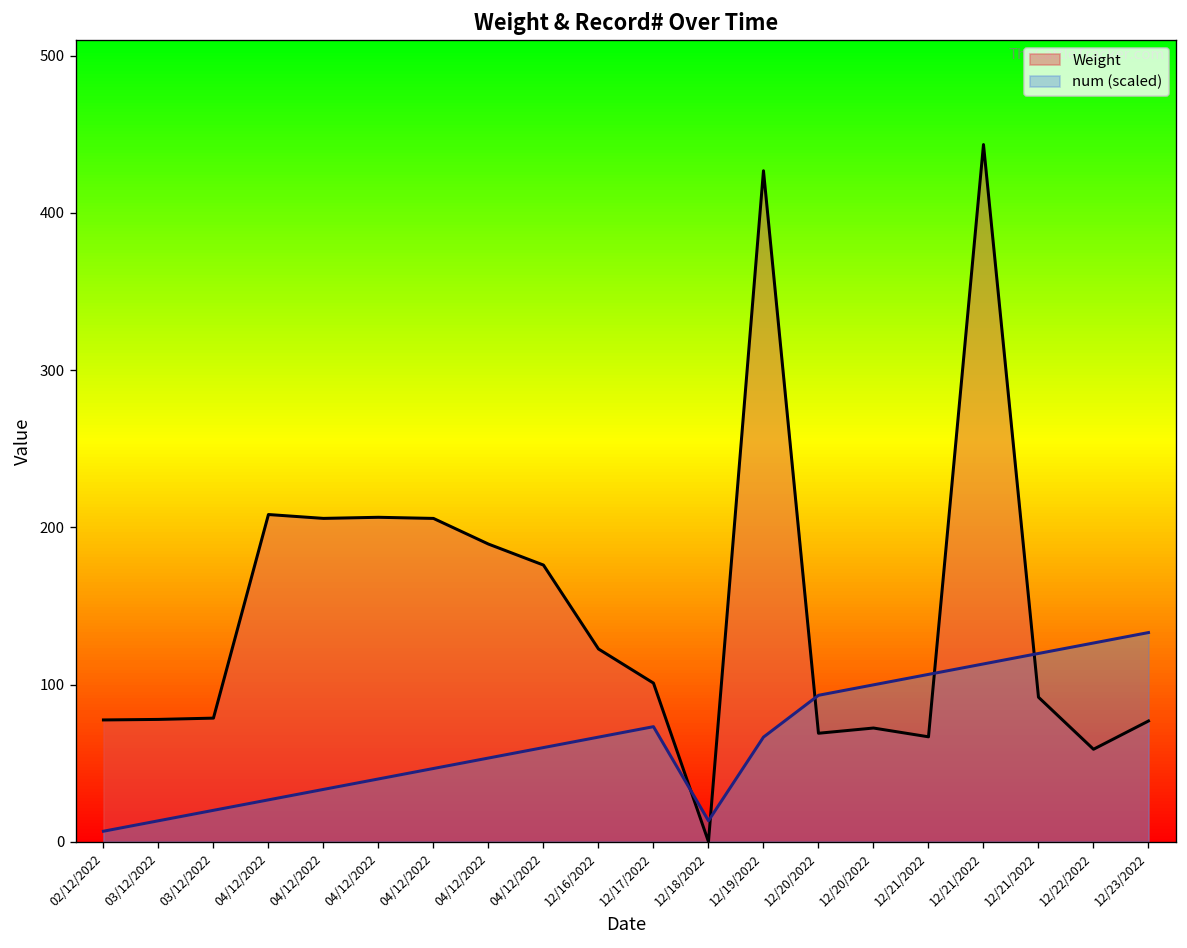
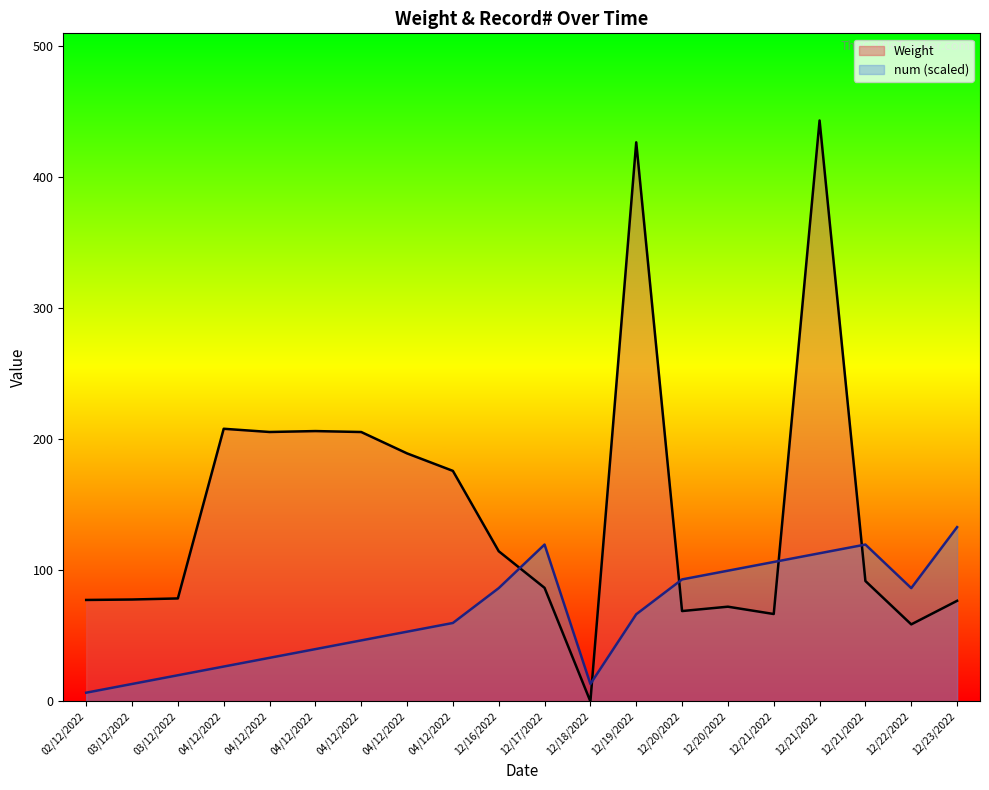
  {
    "Weight": {
      "02/12/2022": 77,
-     "12/16/2022": 123,
-     "12/17/2022": 101,
+     "12/16/2022": 115,
+     "12/17/2022": 87,
      "12/18/2022": 0,
      "12/19/2022": 427,
      "12/22/2022": 59,
      "12/23/2022": 77
    },
    "num (scaled)": {
      "02/12/2022": 7,
-     "12/16/2022": 67,
-     "12/17/2022": 73,
+     "12/16/2022": 86,
+     "12/17/2022": 120,
      "12/18/2022": 13,
      "12/19/2022": 67,
-     "12/22/2022": 126,
+     "12/22/2022": 86,
      "12/23/2022": 133
    }
  }
